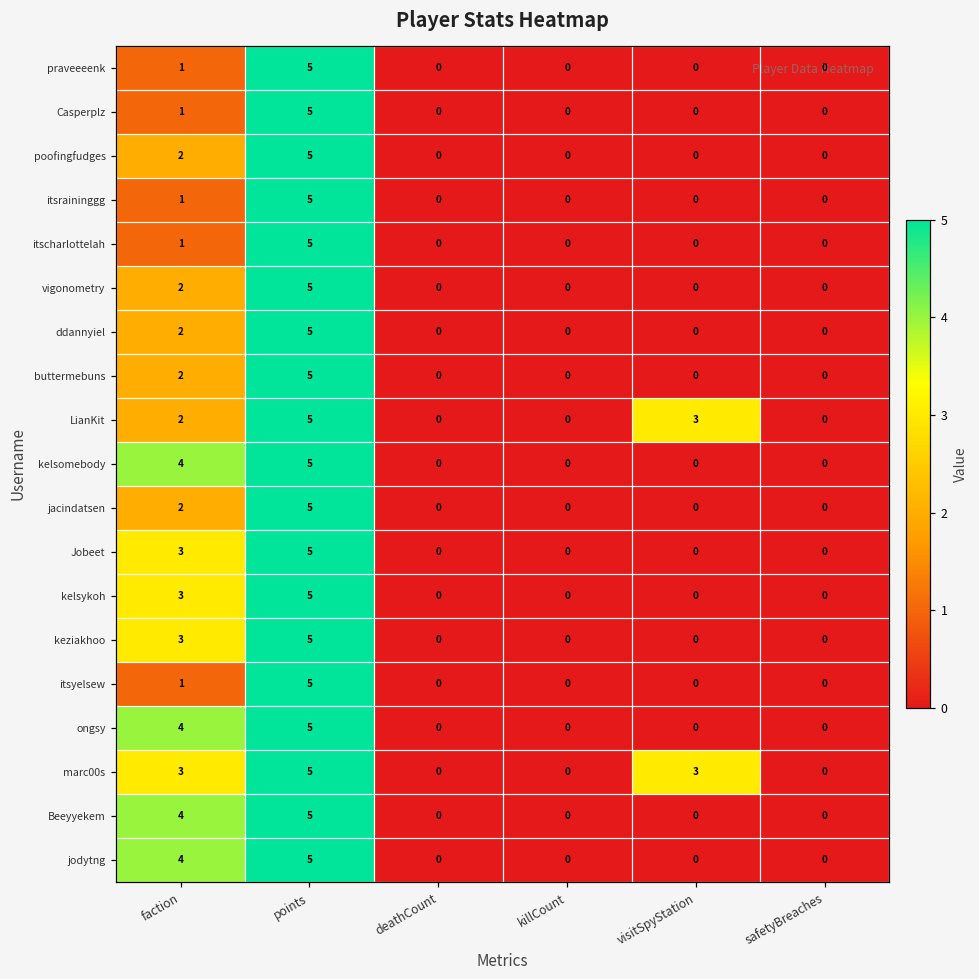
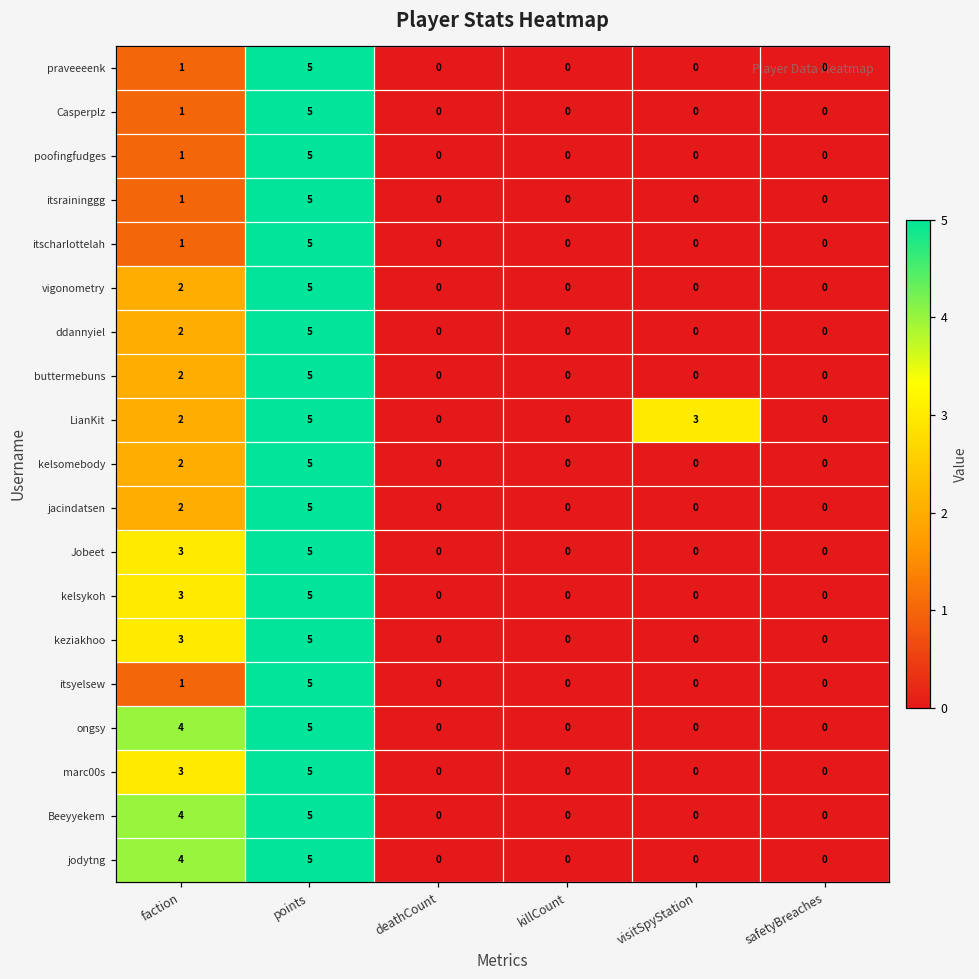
  {
    "praveeeenk": {
      "faction": 1,
      "points": 5,
      "deathCount": 0,
      "killCount": 0,
      "visitSpyStation": 0
    },
    "Casperplz": {
      "faction": 1,
      "points": 5,
      "deathCount": 0,
      "killCount": 0,
      "visitSpyStation": 0,
      "safetyBreaches": 0
    },
    "poofingfudges": {
-     "faction": 2,
+     "faction": 1,
      "points": 5,
      "deathCount": 0,
      "killCount": 0,
      "visitSpyStation": 0,
      "safetyBreaches": 0
    },
    "itsraininggg": {
      "faction": 1,
      "points": 5,
      "deathCount": 0,
      "killCount": 0,
      "visitSpyStation": 0,
      "safetyBreaches": 0
    },
    "itscharlottelah": {
      "faction": 1,
      "points": 5,
      "deathCount": 0,
      "killCount": 0,
      "visitSpyStation": 0,
      "safetyBreaches": 0
    },
    "vigonometry": {
      "faction": 2,
      "points": 5,
      "deathCount": 0,
      "killCount": 0,
      "visitSpyStation": 0,
      "safetyBreaches": 0
    },
    "ddannyiel": {
      "faction": 2,
      "points": 5,
      "deathCount": 0,
      "killCount": 0,
      "visitSpyStation": 0,
      "safetyBreaches": 0
    },
    "buttermebuns": {
      "faction": 2,
      "points": 5,
      "deathCount": 0,
      "killCount": 0,
      "visitSpyStation": 0,
      "safetyBreaches": 0
    },
    "LianKit": {
      "faction": 2,
      "points": 5,
      "deathCount": 0,
      "killCount": 0,
      "visitSpyStation": 3,
      "safetyBreaches": 0
    },
    "kelsomebody": {
-     "faction": 4,
+     "faction": 2,
      "points": 5,
      "deathCount": 0,
      "killCount": 0,
      "visitSpyStation": 0,
      "safetyBreaches": 0
    },
    "jacindatsen": {
      "faction": 2,
      "points": 5,
      "deathCount": 0,
      "killCount": 0,
      "visitSpyStation": 0,
      "safetyBreaches": 0
    },
    "Jobeet": {
      "faction": 3,
      "points": 5,
      "deathCount": 0,
      "killCount": 0,
      "visitSpyStation": 0,
      "safetyBreaches": 0
    },
    "kelsykoh": {
      "faction": 3,
      "points": 5,
      "deathCount": 0,
      "killCount": 0,
      "visitSpyStation": 0,
      "safetyBreaches": 0
    },
    "keziakhoo": {
      "faction": 3,
      "points": 5,
      "deathCount": 0,
      "killCount": 0,
      "visitSpyStation": 0,
      "safetyBreaches": 0
    },
    "itsyelsew": {
      "faction": 1,
      "points": 5,
      "deathCount": 0,
      "killCount": 0,
      "visitSpyStation": 0,
      "safetyBreaches": 0
    },
    "ongsy": {
      "faction": 4,
      "points": 5,
      "deathCount": 0,
      "killCount": 0,
      "visitSpyStation": 0,
      "safetyBreaches": 0
    },
    "marc00s": {
      "faction": 3,
      "points": 5,
      "deathCount": 0,
      "killCount": 0,
-     "visitSpyStation": 3,
+     "visitSpyStation": 0,
      "safetyBreaches": 0
    },
    "Beeyyekem": {
      "faction": 4,
      "points": 5,
      "deathCount": 0,
      "killCount": 0,
      "visitSpyStation": 0,
      "safetyBreaches": 0
    },
    "jodytng": {
      "faction": 4,
      "points": 5,
      "deathCount": 0,
      "killCount": 0,
      "visitSpyStation": 0,
      "safetyBreaches": 0
    }
  }
